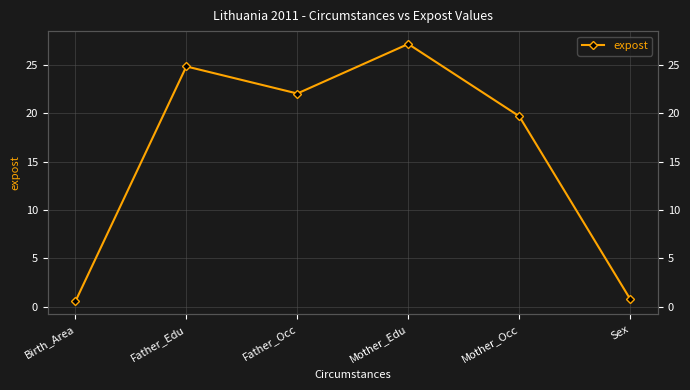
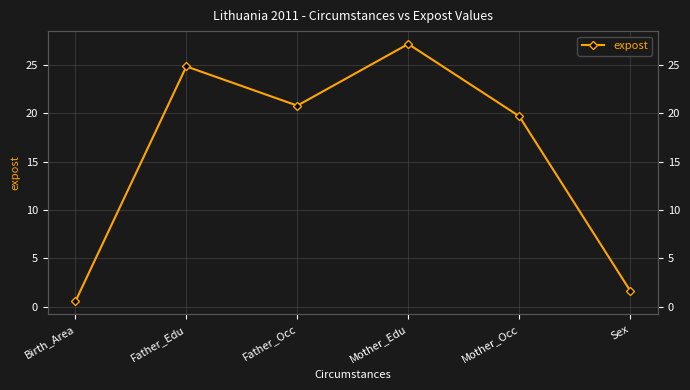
  {
    "Birth_Area": 1,
    "Father_Edu": 25,
-   "Father_Occ": 22,
+   "Father_Occ": 21,
    "Mother_Edu": 27,
    "Mother_Occ": 20,
-   "Sex": 1
+   "Sex": 2
  }
